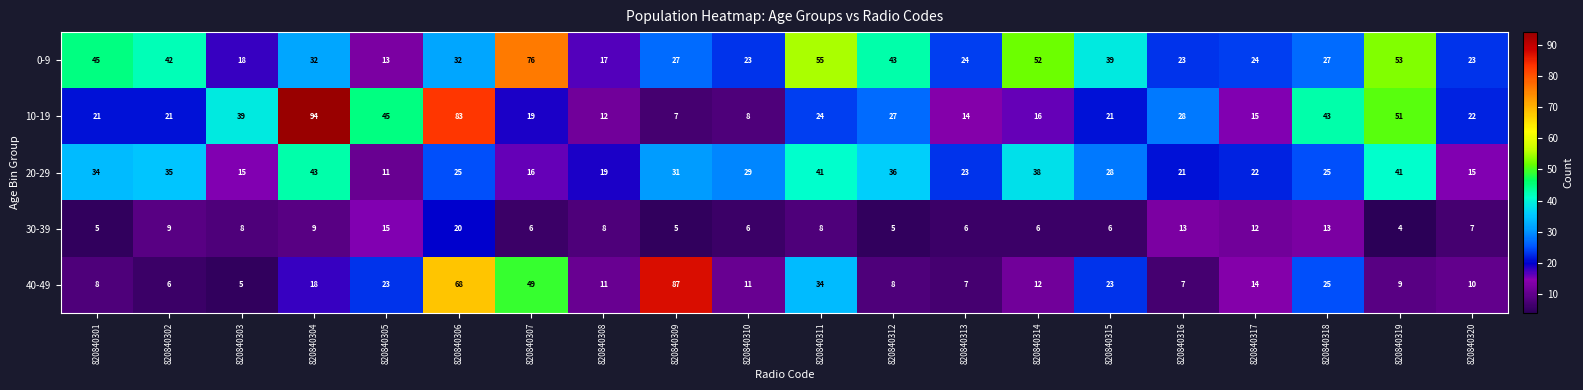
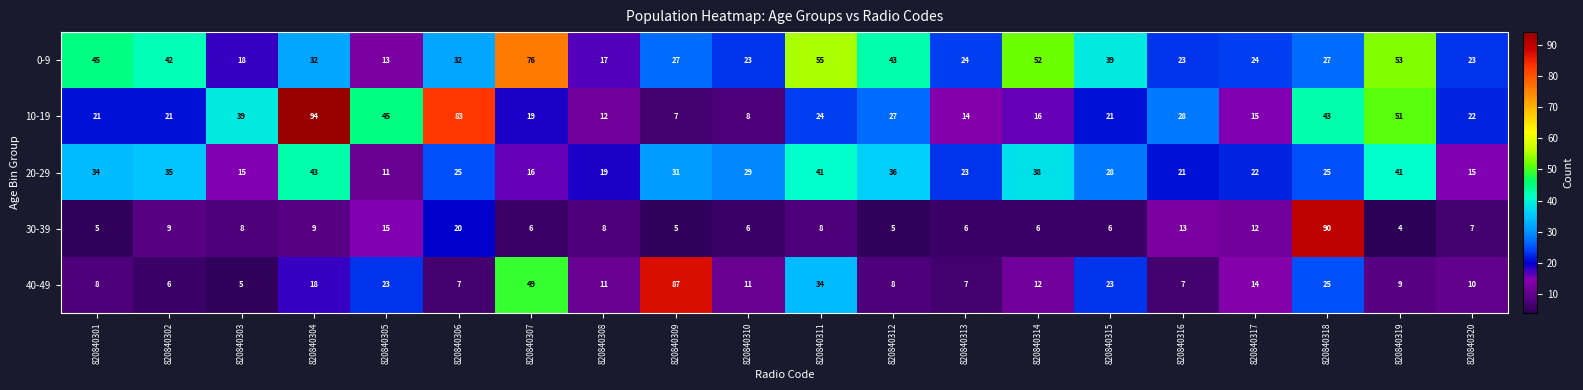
  {
    "0-9": {
      "820840301": 45,
      "820840302": 42,
      "820840303": 18,
      "820840304": 32,
      "820840305": 13,
      "820840306": 32,
      "820840307": 76,
      "820840308": 17,
      "820840309": 27,
      "820840310": 23,
      "820840311": 55,
      "820840312": 43,
      "820840313": 24,
      "820840314": 52,
      "820840315": 39,
      "820840316": 23,
      "820840317": 24,
      "820840318": 27,
      "820840319": 53,
      "820840320": 23
    },
    "10-19": {
      "820840301": 21,
      "820840302": 21,
      "820840303": 39,
      "820840304": 94,
      "820840305": 45,
      "820840306": 83,
      "820840307": 19,
      "820840308": 12,
      "820840309": 7,
      "820840310": 8,
      "820840311": 24,
      "820840312": 27,
      "820840313": 14,
      "820840314": 16,
      "820840315": 21,
      "820840316": 28,
      "820840317": 15,
      "820840318": 43,
      "820840319": 51,
      "820840320": 22
    },
    "20-29": {
      "820840301": 34,
      "820840302": 35,
      "820840303": 15,
      "820840304": 43,
      "820840305": 11,
      "820840306": 25,
      "820840307": 16,
      "820840308": 19,
      "820840309": 31,
      "820840310": 29,
      "820840311": 41,
      "820840312": 36,
      "820840313": 23,
      "820840314": 38,
      "820840315": 28,
      "820840316": 21,
      "820840317": 22,
      "820840318": 25,
      "820840319": 41,
      "820840320": 15
    },
    "30-39": {
      "820840301": 5,
      "820840302": 9,
      "820840303": 8,
      "820840304": 9,
      "820840305": 15,
      "820840306": 20,
      "820840307": 6,
      "820840308": 8,
      "820840309": 5,
      "820840310": 6,
      "820840311": 8,
      "820840312": 5,
      "820840313": 6,
      "820840314": 6,
      "820840315": 6,
      "820840316": 13,
      "820840317": 12,
-     "820840318": 13,
+     "820840318": 90,
      "820840319": 4,
      "820840320": 7
    },
    "40-49": {
      "820840301": 8,
      "820840302": 6,
      "820840303": 5,
      "820840304": 18,
      "820840305": 23,
-     "820840306": 68,
+     "820840306": 7,
      "820840307": 49,
      "820840308": 11,
      "820840309": 87,
      "820840310": 11,
      "820840311": 34,
      "820840312": 8,
      "820840313": 7,
      "820840314": 12,
      "820840315": 23,
      "820840316": 7,
      "820840317": 14,
      "820840318": 25,
      "820840319": 9,
      "820840320": 10
    }
  }
